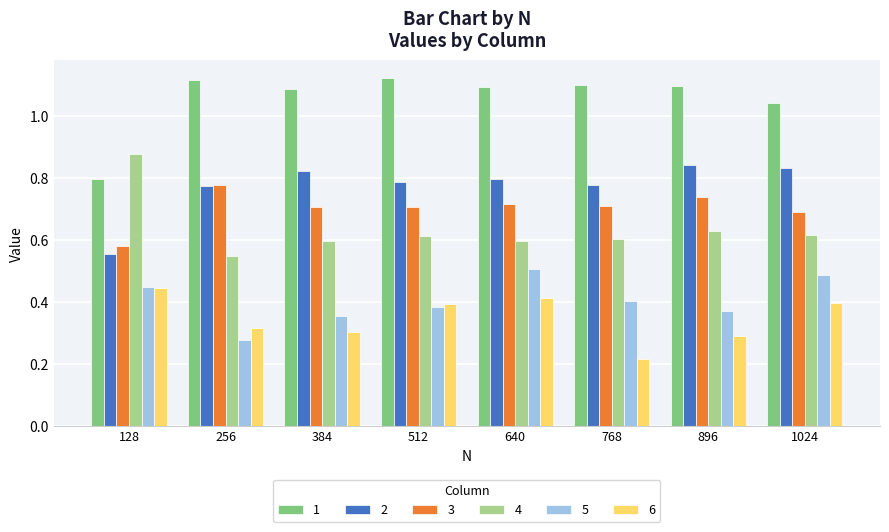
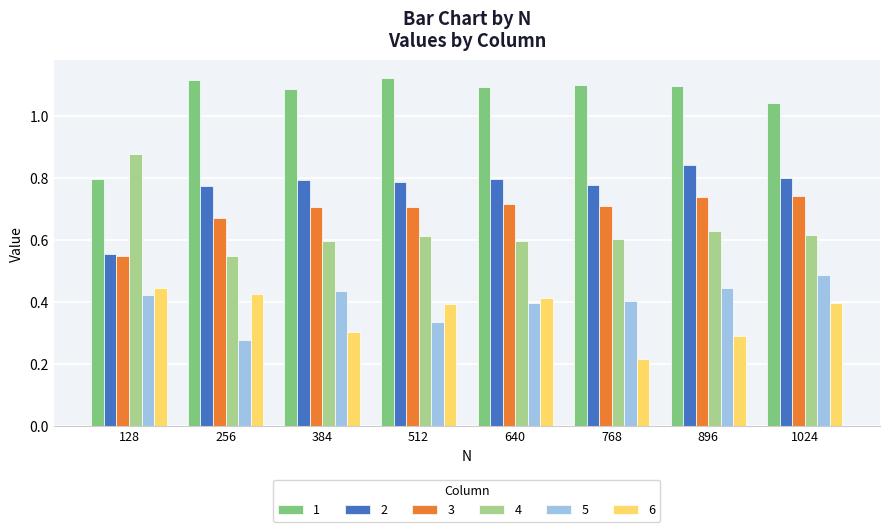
  {
    "2": {
      "128": 0.56,
      "256": 0.78,
-     "384": 0.82,
+     "384": 0.79,
      "512": 0.79,
      "640": 0.80,
      "768": 0.78,
      "896": 0.84,
-     "1024": 0.83
+     "1024": 0.80
    },
    "3": {
-     "128": 0.58,
-     "256": 0.78,
+     "128": 0.55,
+     "256": 0.67,
      "384": 0.71,
      "512": 0.71,
      "640": 0.72,
      "768": 0.71,
      "896": 0.74,
-     "1024": 0.69
+     "1024": 0.74
    },
    "5": {
-     "128": 0.45,
+     "128": 0.42,
      "256": 0.28,
-     "384": 0.36,
-     "512": 0.38,
-     "640": 0.51,
+     "384": 0.44,
+     "512": 0.33,
+     "640": 0.40,
      "768": 0.40,
-     "896": 0.37,
+     "896": 0.45,
      "1024": 0.49
    },
    "6": {
      "128": 0.45,
-     "256": 0.32,
+     "256": 0.43,
      "384": 0.30,
      "512": 0.39,
      "640": 0.41,
      "768": 0.22,
      "896": 0.29,
      "1024": 0.40
    }
  }
